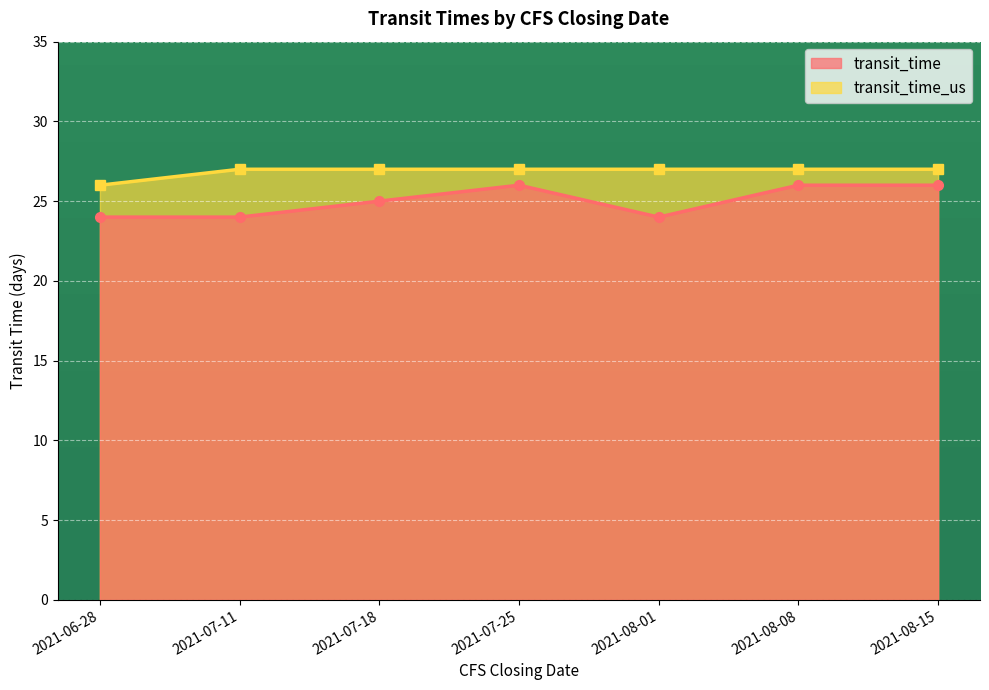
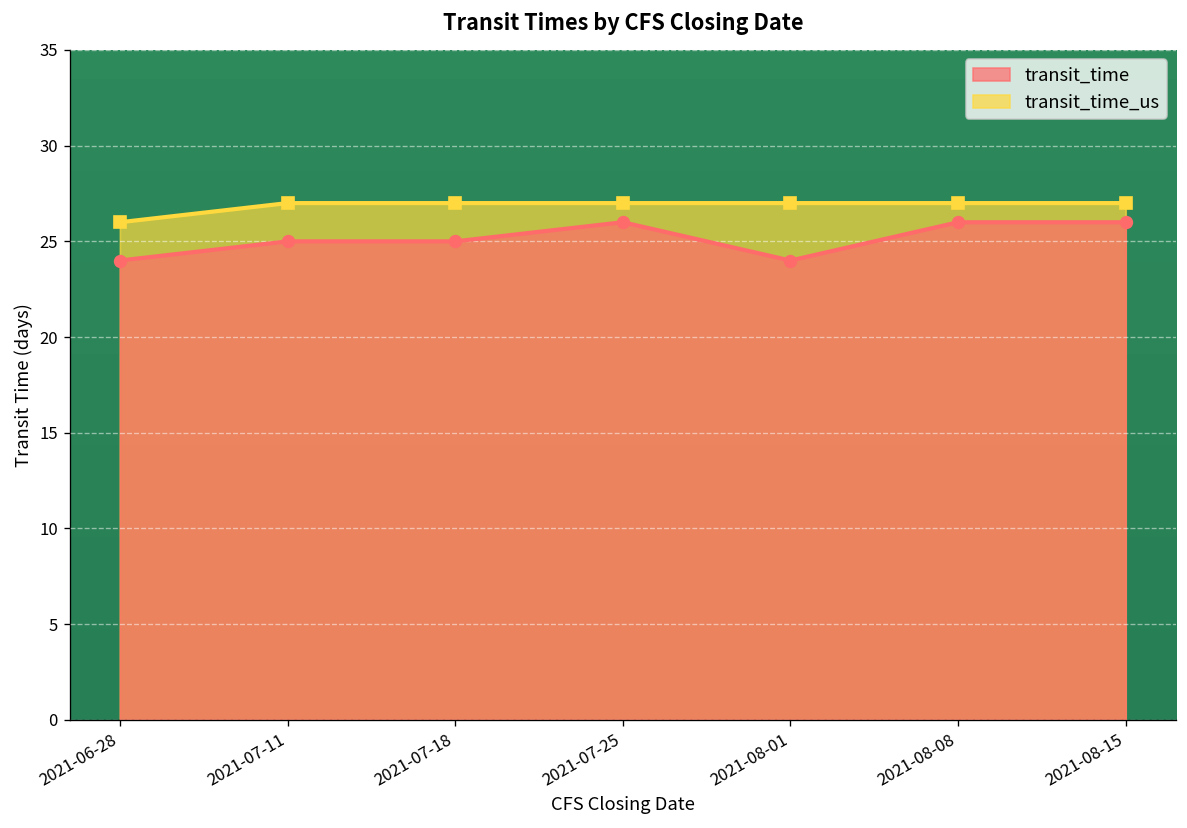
  {
    "transit_time": {
      "2021-06-28": 24,
-     "2021-07-11": 24,
+     "2021-07-11": 25,
      "2021-07-18": 25,
      "2021-07-25": 26,
      "2021-08-01": 24,
      "2021-08-08": 26,
      "2021-08-15": 26
    },
    "transit_time_us": {
      "2021-06-28": 26,
      "2021-07-11": 27,
      "2021-07-18": 27,
      "2021-07-25": 27,
      "2021-08-01": 27,
      "2021-08-08": 27,
      "2021-08-15": 27
    }
  }
